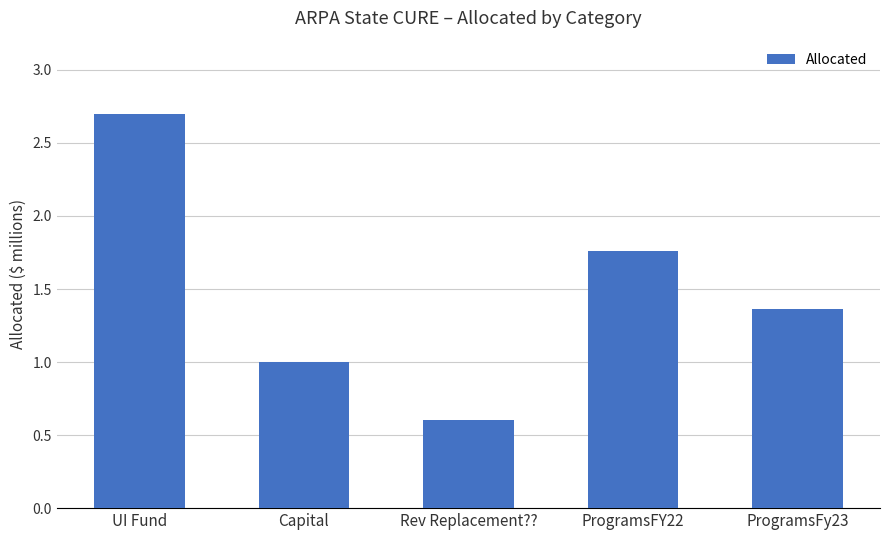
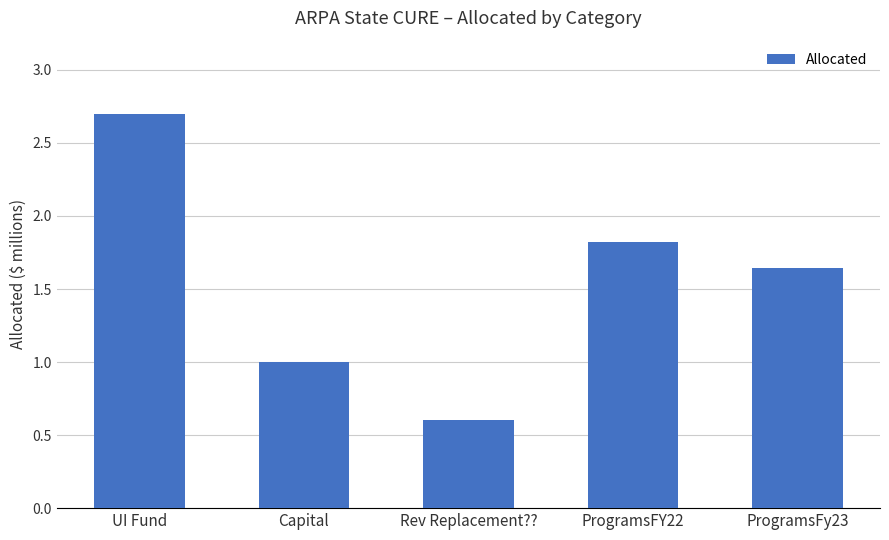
  {
    "UI Fund": 2.70,
    "Capital": 1.00,
    "Rev Replacement??": 0.60,
-   "ProgramsFY22": 1.76,
-   "ProgramsFy23": 1.37
+   "ProgramsFY22": 1.82,
+   "ProgramsFy23": 1.65
  }
